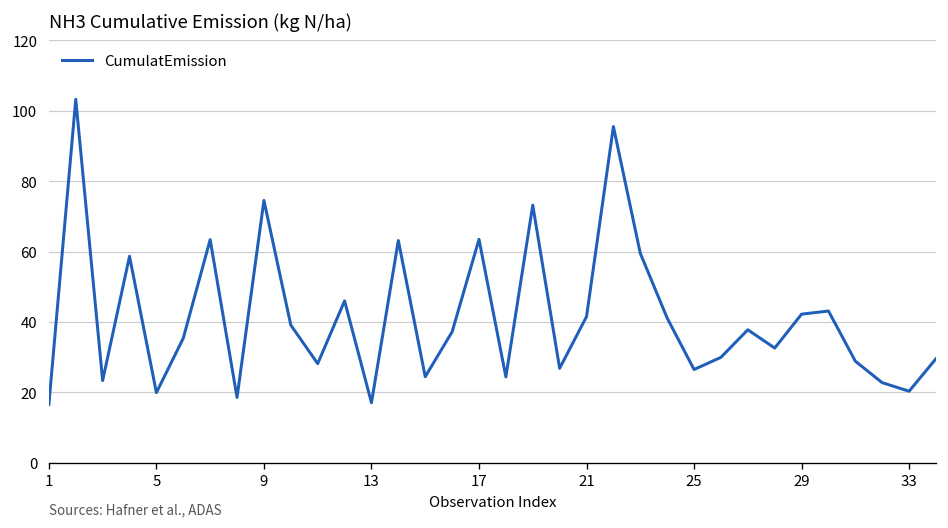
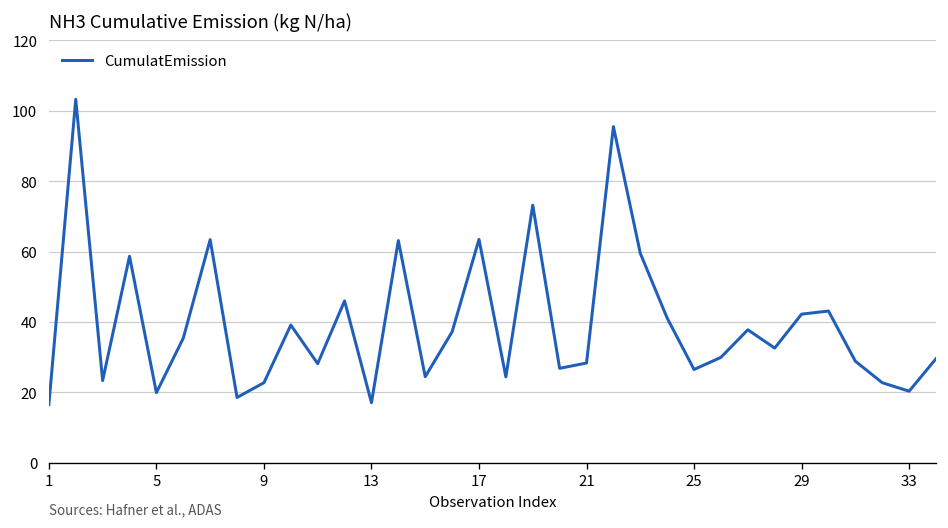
  {
    "1": 17,
    "5": 20,
-   "9": 75,
+   "9": 23,
    "13": 17,
    "17": 63,
-   "21": 42,
+   "21": 28,
    "25": 27,
    "29": 42,
    "33": 20
  }
